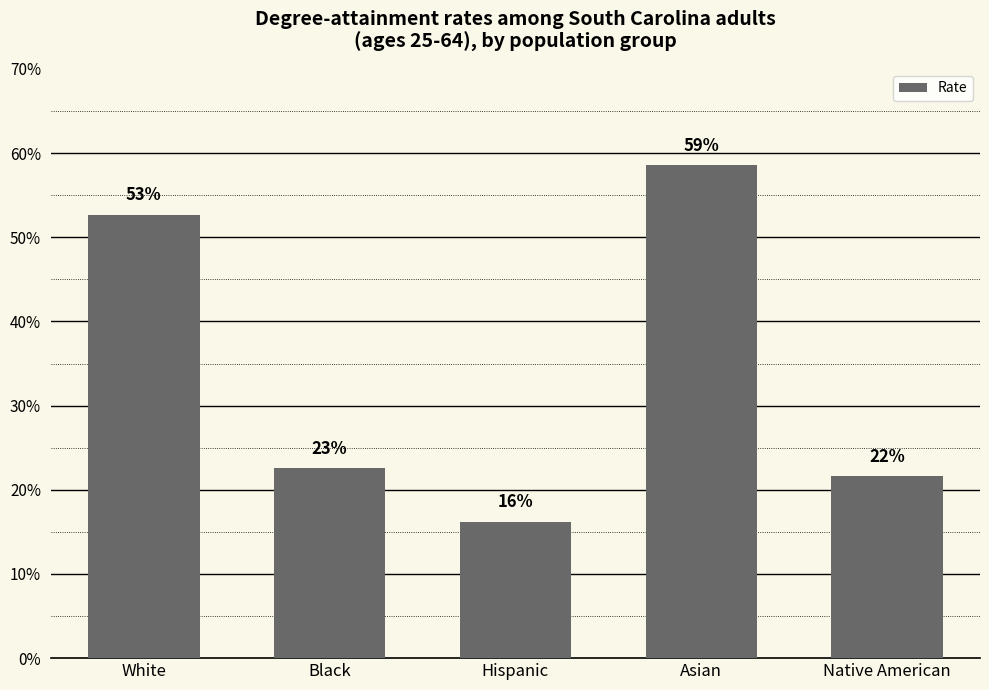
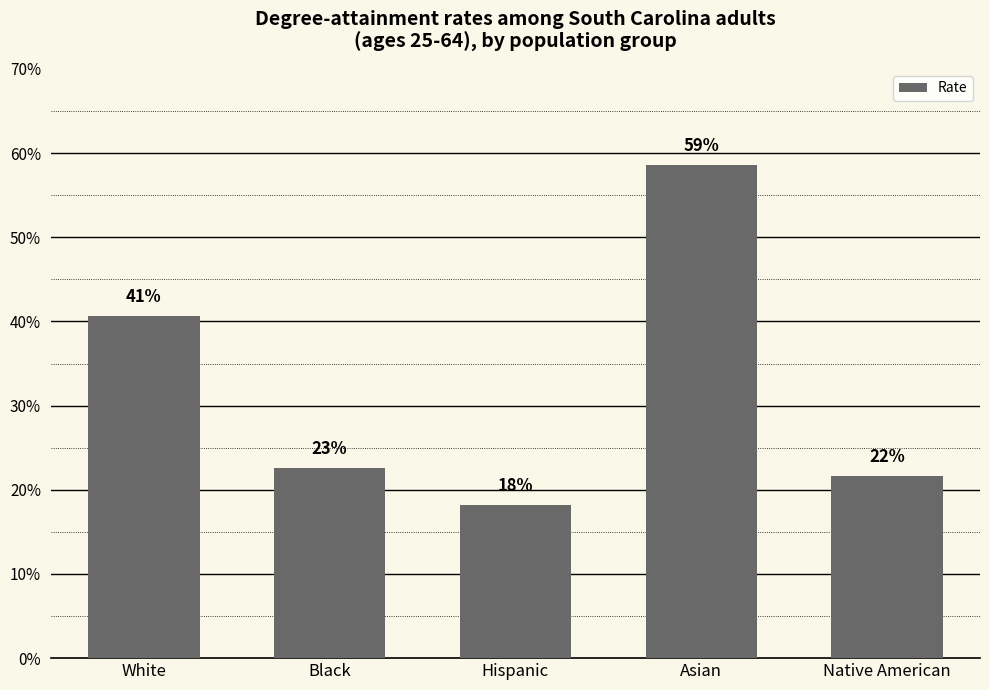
  {
-   "White": "53%",
+   "White": "41%",
    "Black": "23%",
-   "Hispanic": "16%",
+   "Hispanic": "18%",
    "Asian": "59%",
    "Native American": "22%"
  }
